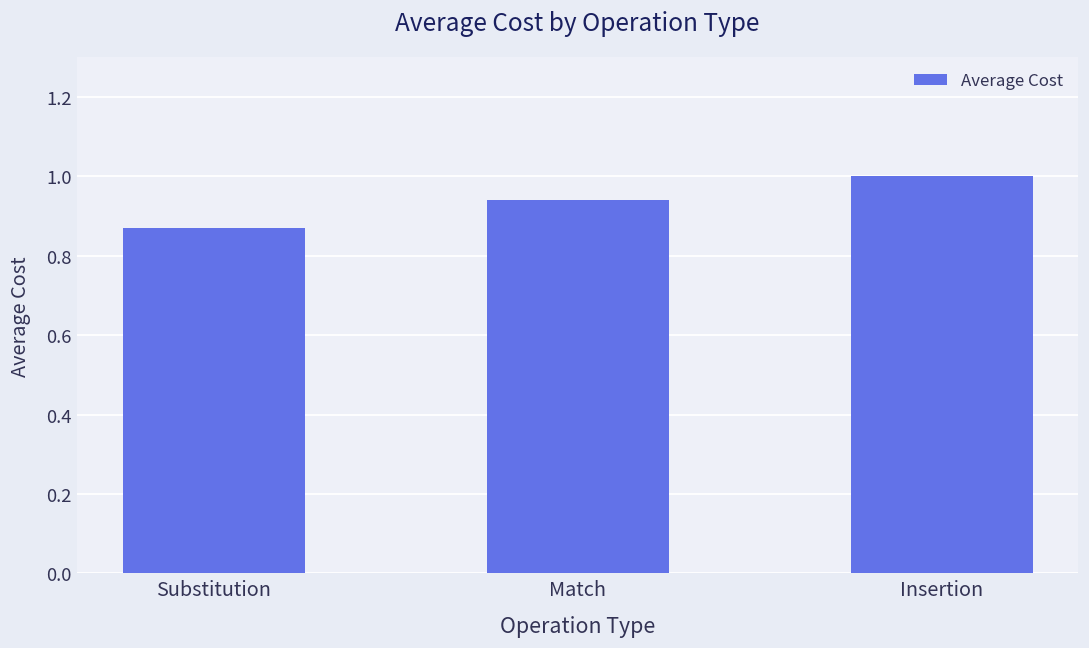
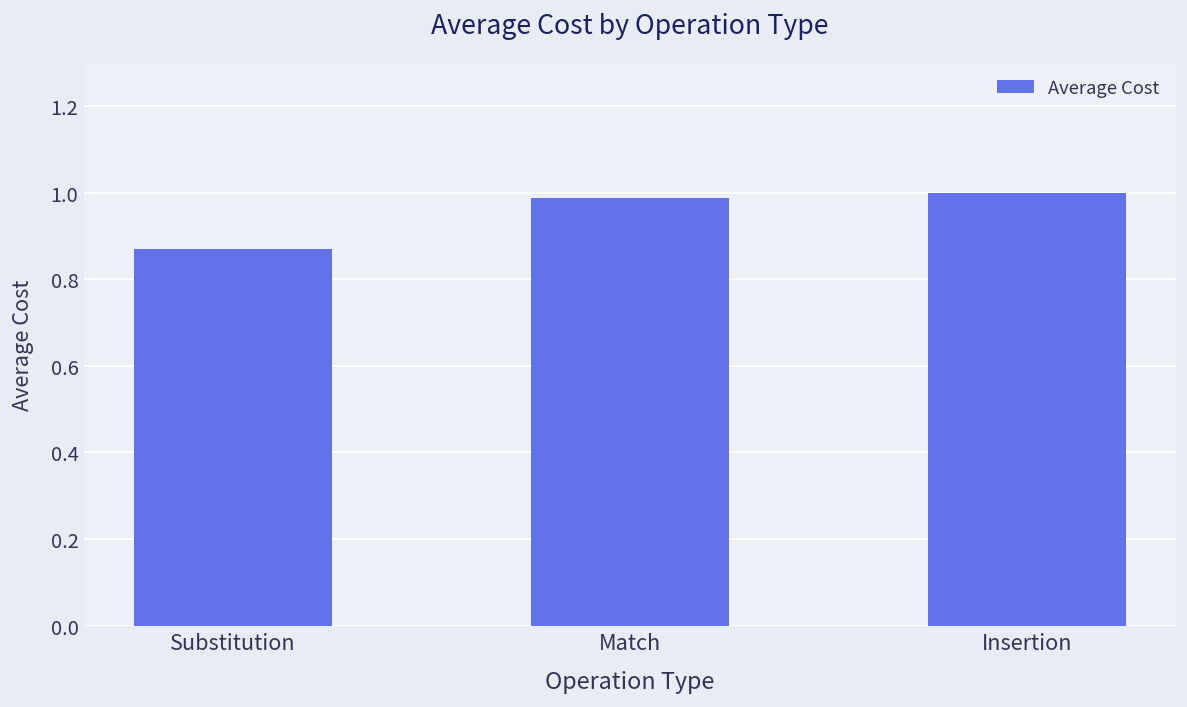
  {
    "Substitution": 0.87,
-   "Match": 0.94,
+   "Match": 0.99,
    "Insertion": 1.00
  }
